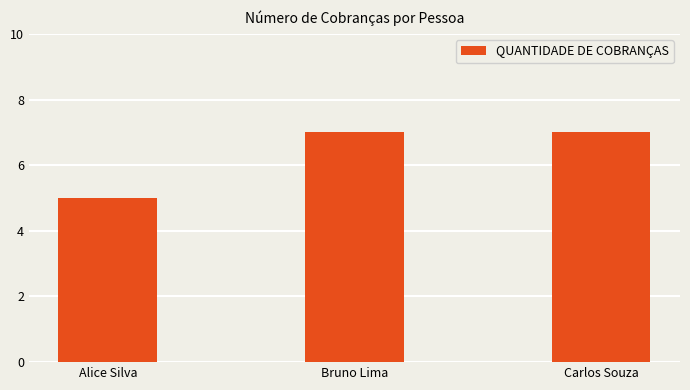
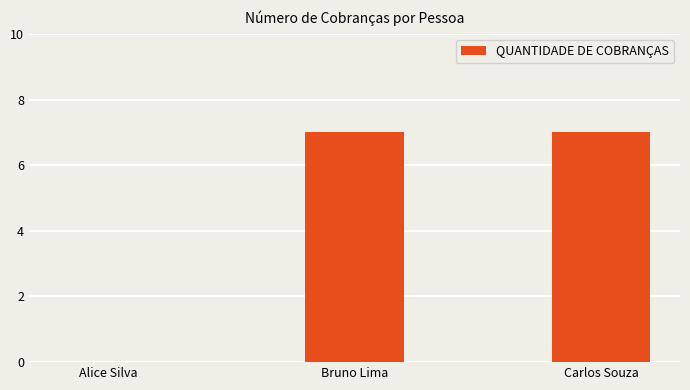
  {
-   "Alice Silva": 5,
+   "Alice Silva": 0,
    "Bruno Lima": 7,
    "Carlos Souza": 7
  }
